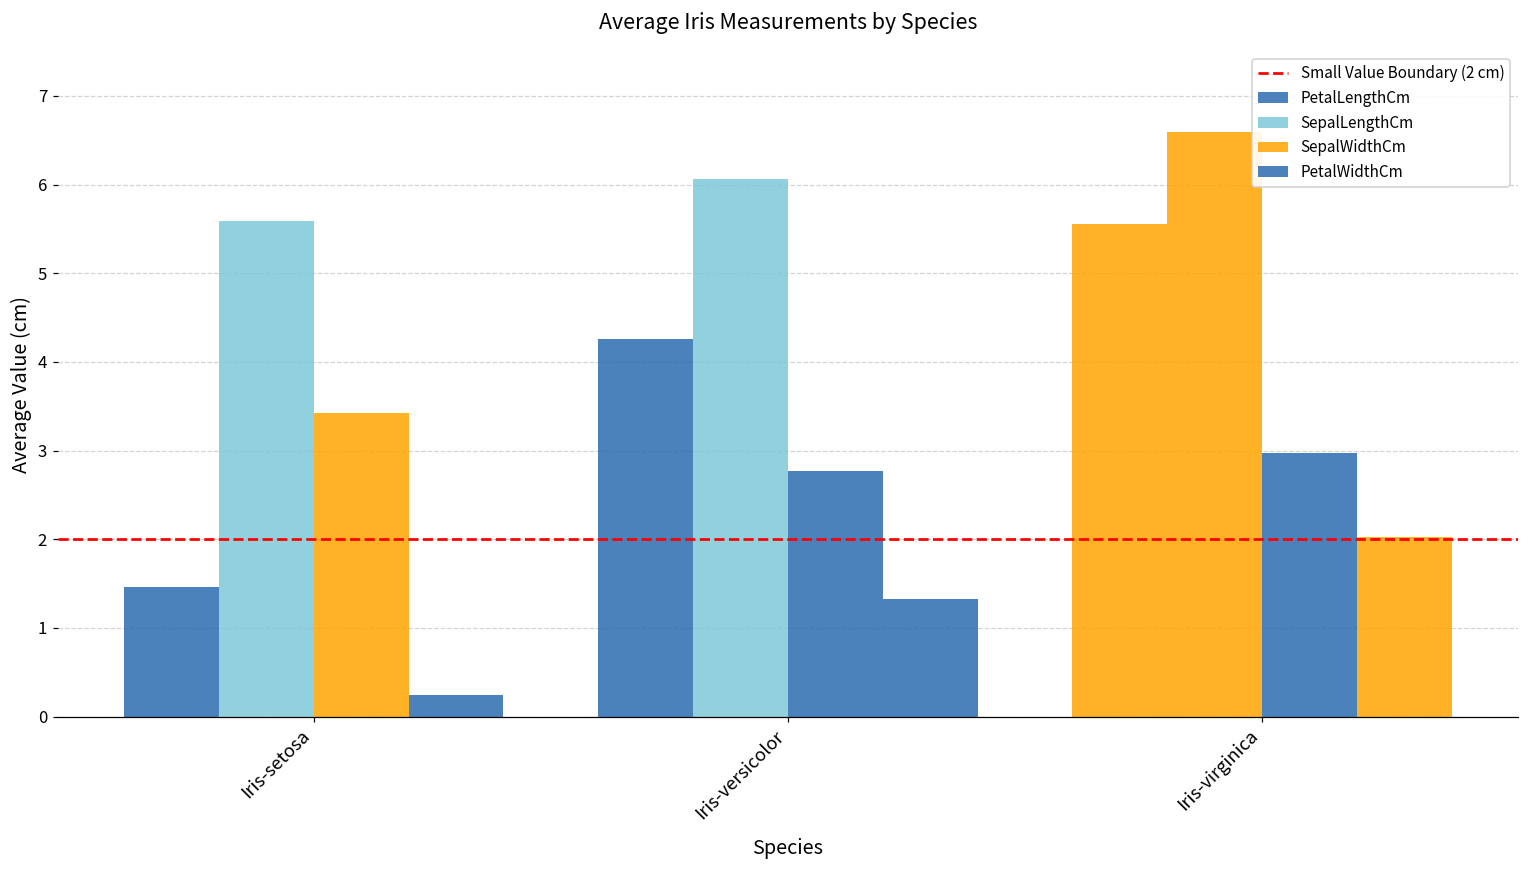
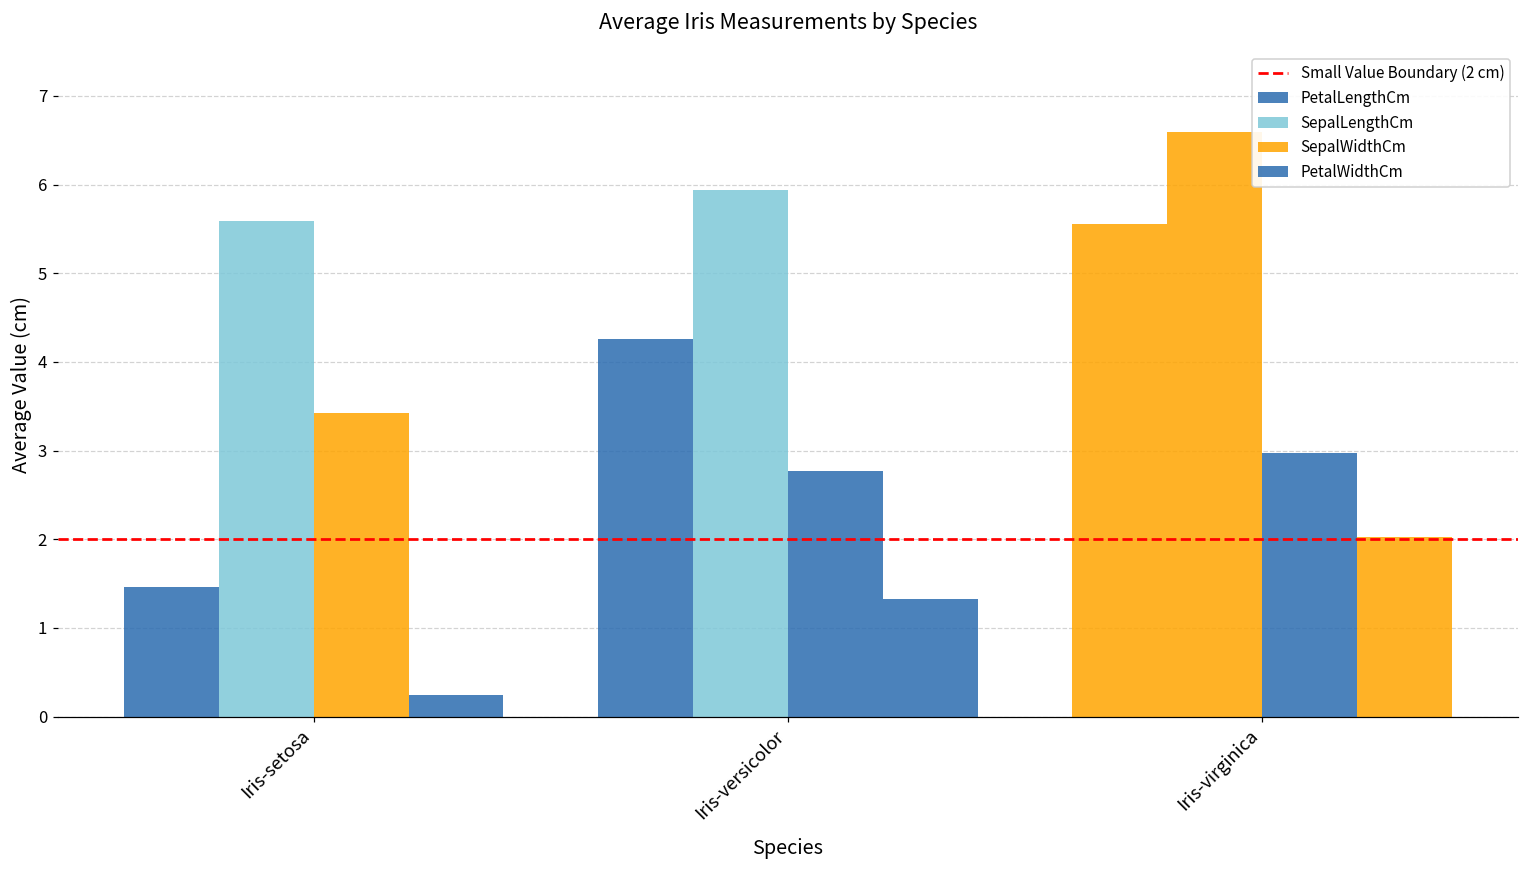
  {
    "SepalLengthCm": {
      "Iris-setosa": 5.6,
-     "Iris-versicolor": 6.1,
+     "Iris-versicolor": 5.9,
      "Iris-virginica": 6.6
    },
    "SepalWidthCm": {
      "Iris-setosa": 3.4,
      "Iris-versicolor": 2.8,
      "Iris-virginica": 3.0
    }
  }
